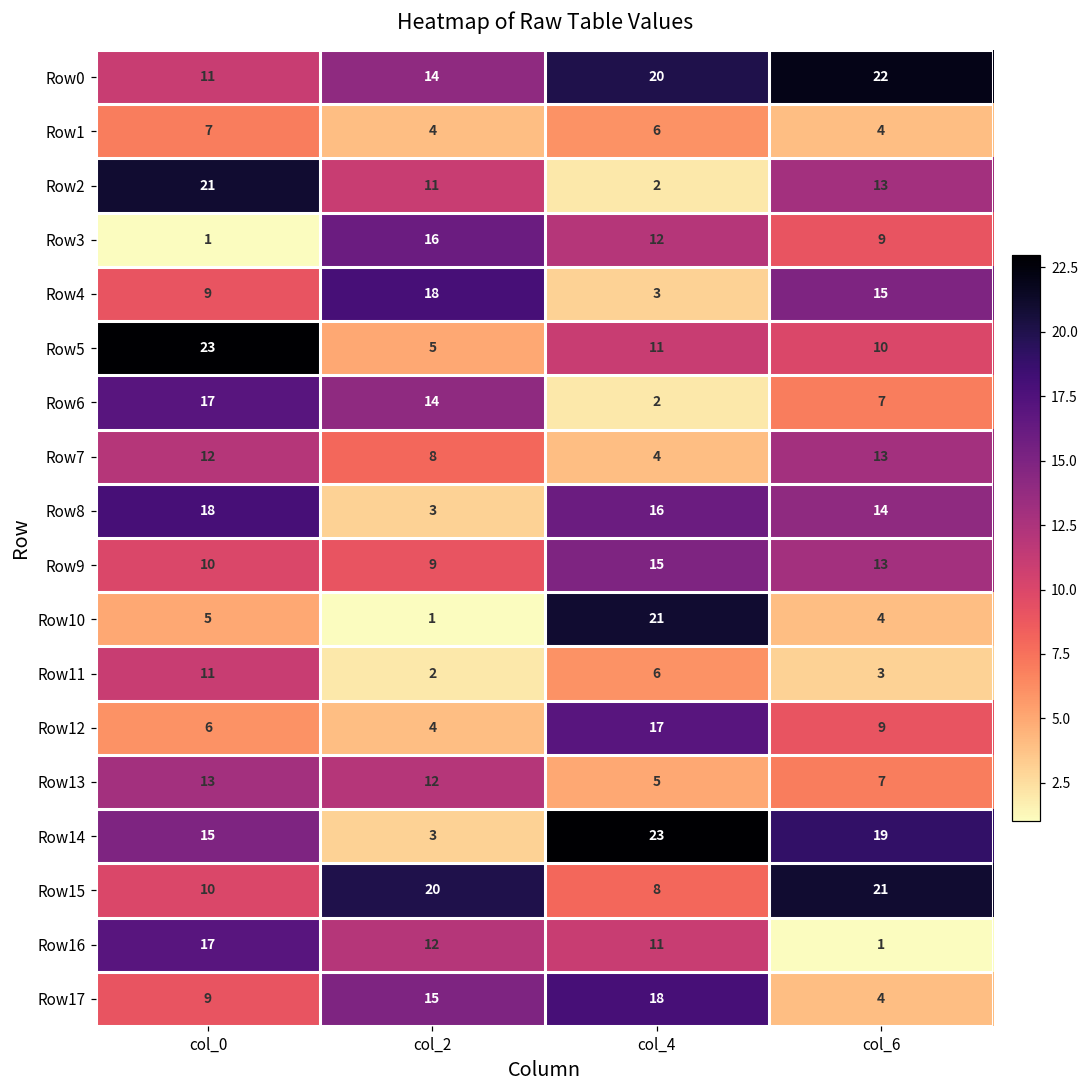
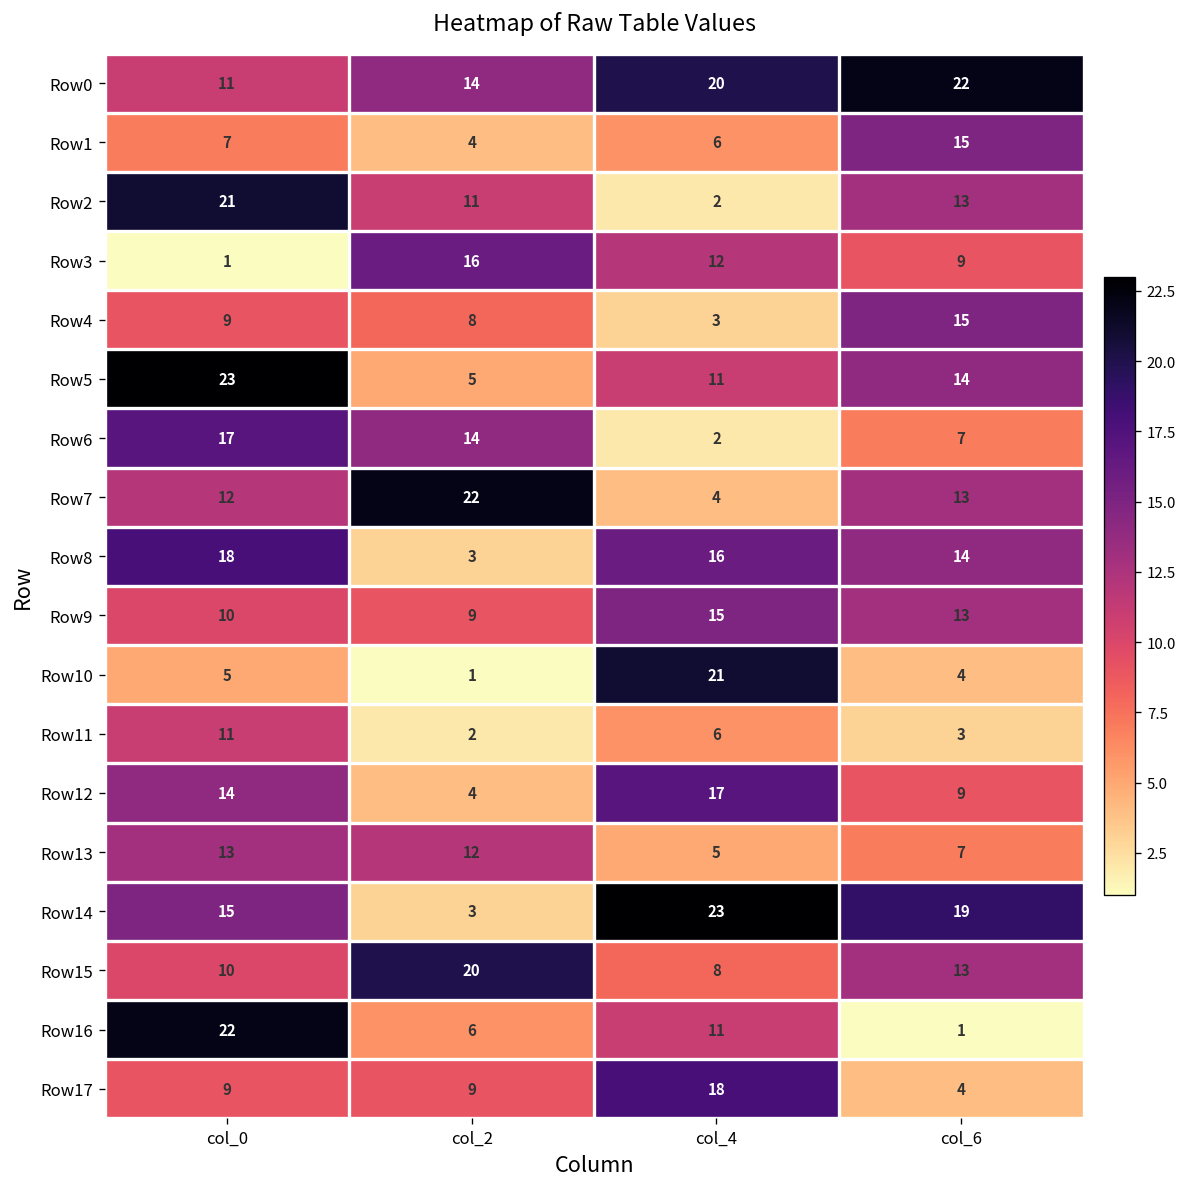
  {
    "Row0": {
      "col_0": 11,
      "col_2": 14,
      "col_4": 20,
      "col_6": 22
    },
    "Row1": {
      "col_0": 7,
      "col_2": 4,
      "col_4": 6,
-     "col_6": 4
+     "col_6": 15
    },
    "Row2": {
      "col_0": 21,
      "col_2": 11,
      "col_4": 2,
      "col_6": 13
    },
    "Row3": {
      "col_0": 1,
      "col_2": 16,
      "col_4": 12,
      "col_6": 9
    },
    "Row4": {
      "col_0": 9,
-     "col_2": 18,
+     "col_2": 8,
      "col_4": 3,
      "col_6": 15
    },
    "Row5": {
      "col_0": 23,
      "col_2": 5,
      "col_4": 11,
-     "col_6": 10
+     "col_6": 14
    },
    "Row6": {
      "col_0": 17,
      "col_2": 14,
      "col_4": 2,
      "col_6": 7
    },
    "Row7": {
      "col_0": 12,
-     "col_2": 8,
+     "col_2": 22,
      "col_4": 4,
      "col_6": 13
    },
    "Row8": {
      "col_0": 18,
      "col_2": 3,
      "col_4": 16,
      "col_6": 14
    },
    "Row9": {
      "col_0": 10,
      "col_2": 9,
      "col_4": 15,
      "col_6": 13
    },
    "Row10": {
      "col_0": 5,
      "col_2": 1,
      "col_4": 21,
      "col_6": 4
    },
    "Row11": {
      "col_0": 11,
      "col_2": 2,
      "col_4": 6,
      "col_6": 3
    },
    "Row12": {
-     "col_0": 6,
+     "col_0": 14,
      "col_2": 4,
      "col_4": 17,
      "col_6": 9
    },
    "Row13": {
      "col_0": 13,
      "col_2": 12,
      "col_4": 5,
      "col_6": 7
    },
    "Row14": {
      "col_0": 15,
      "col_2": 3,
      "col_4": 23,
      "col_6": 19
    },
    "Row15": {
      "col_0": 10,
      "col_2": 20,
      "col_4": 8,
-     "col_6": 21
+     "col_6": 13
    },
    "Row16": {
-     "col_0": 17,
-     "col_2": 12,
+     "col_0": 22,
+     "col_2": 6,
      "col_4": 11,
      "col_6": 1
    },
    "Row17": {
      "col_0": 9,
-     "col_2": 15,
+     "col_2": 9,
      "col_4": 18,
      "col_6": 4
    }
  }
